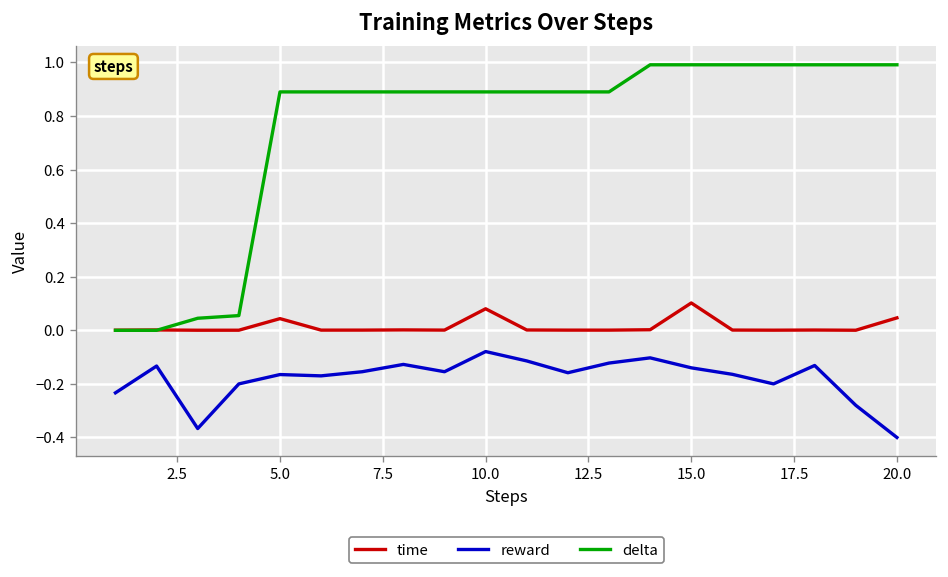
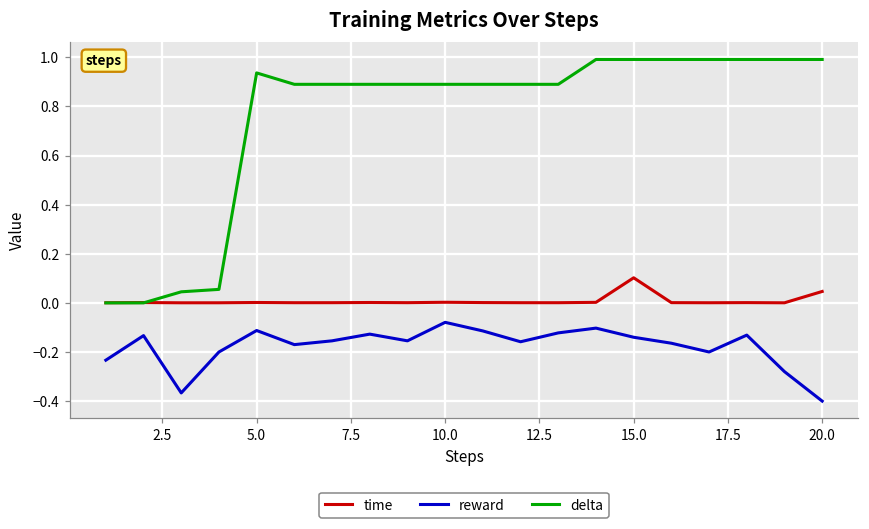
  {
    "time": {
-     "5.0": 0.04,
-     "10.0": 0.08,
+     "5.0": 0.00,
+     "10.0": 0.00,
      "15.0": 0.10,
      "20.0": 0.05
    },
    "reward": {
-     "5.0": -0.17,
+     "5.0": -0.11,
      "10.0": -0.08,
      "15.0": -0.14,
      "20.0": -0.40
    },
    "delta": {
-     "5.0": 0.89,
+     "5.0": 0.94,
      "10.0": 0.89,
      "15.0": 0.99,
      "20.0": 0.99
    }
  }
